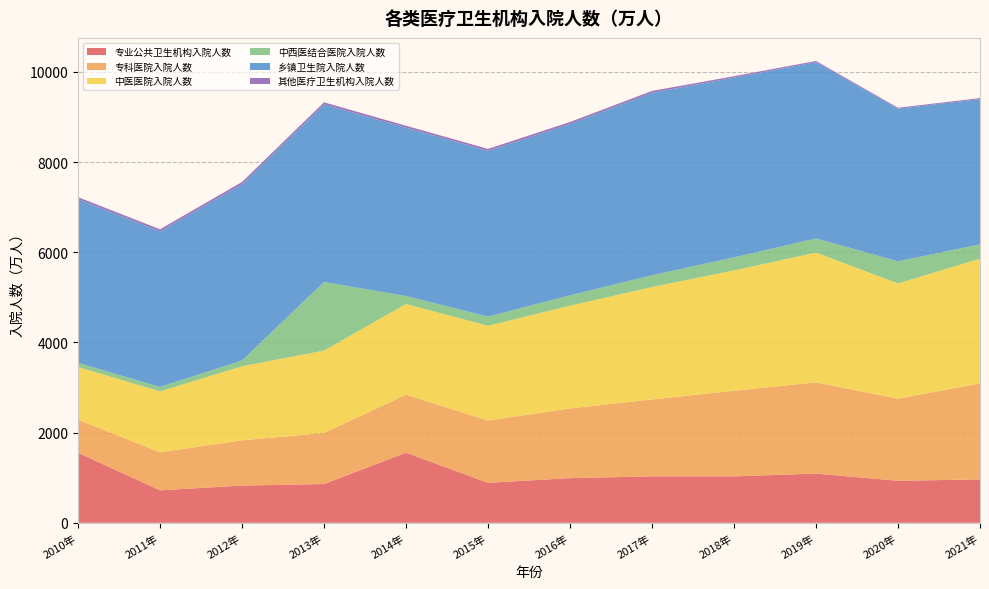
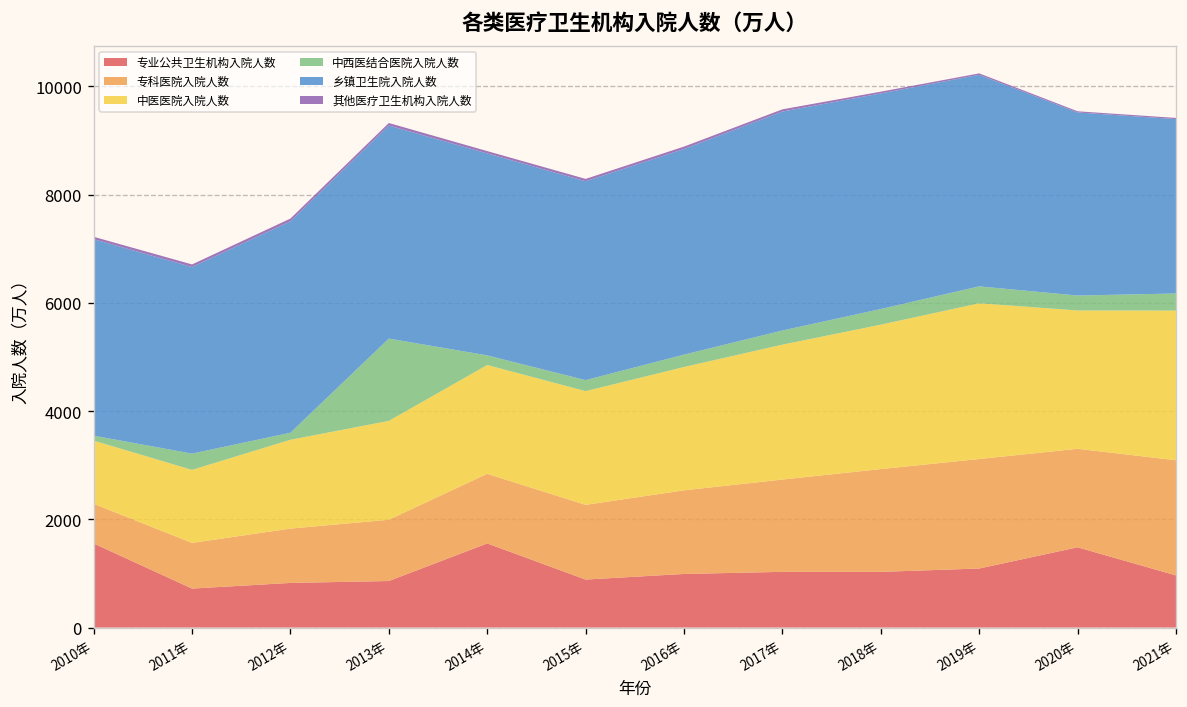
  {
    "专业公共卫生机构入院人数": {
      "2010年": 1600,
      "2011年": 700,
      "2012年": 800,
      "2013年": 900,
      "2014年": 1600,
      "2015年": 900,
      "2016年": 1000,
      "2017年": 1000,
      "2018年": 1000,
      "2019年": 1100,
-     "2020年": 900,
+     "2020年": 1500,
      "2021年": 1000
    },
    "中西医结合医院入院人数": {
      "2010年": 100,
-     "2011年": 100,
+     "2011年": 300,
      "2012年": 100,
      "2013年": 1500,
      "2014年": 200,
      "2015年": 200,
      "2016年": 200,
      "2017年": 300,
      "2018年": 300,
      "2019年": 300,
-     "2020年": 500,
+     "2020年": 300,
      "2021年": 300
    }
  }
